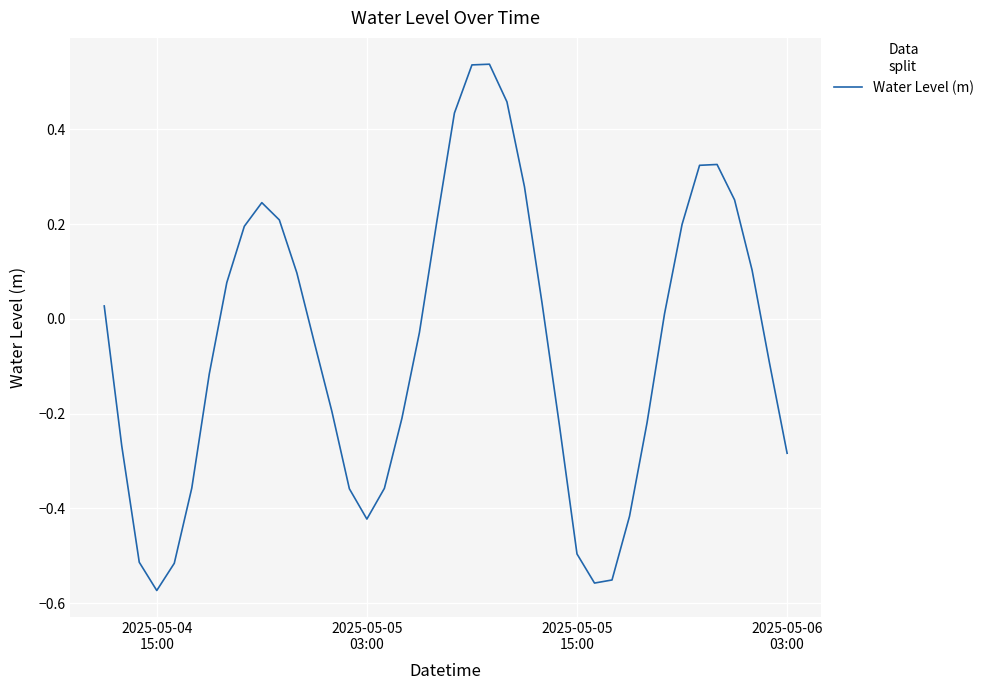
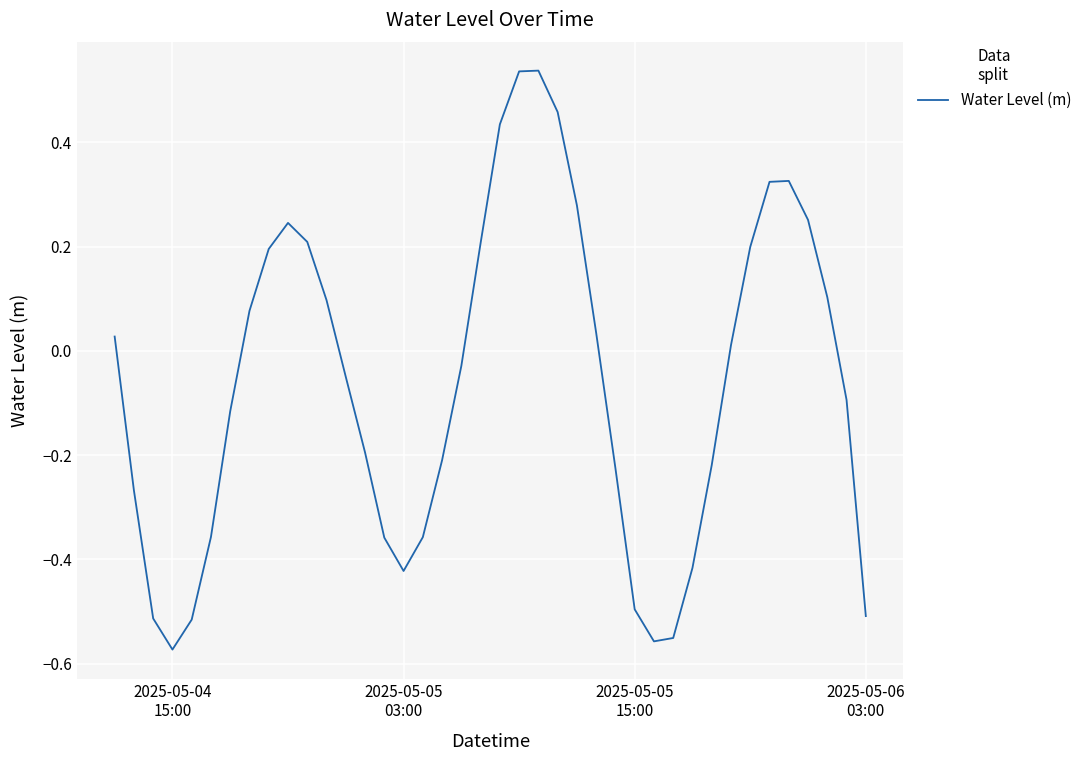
  {
    "2025-05-04 15:00": -0.57,
    "2025-05-05 03:00": -0.42,
    "2025-05-05 15:00": -0.50,
-   "2025-05-06 03:00": -0.28
+   "2025-05-06 03:00": -0.51
  }
